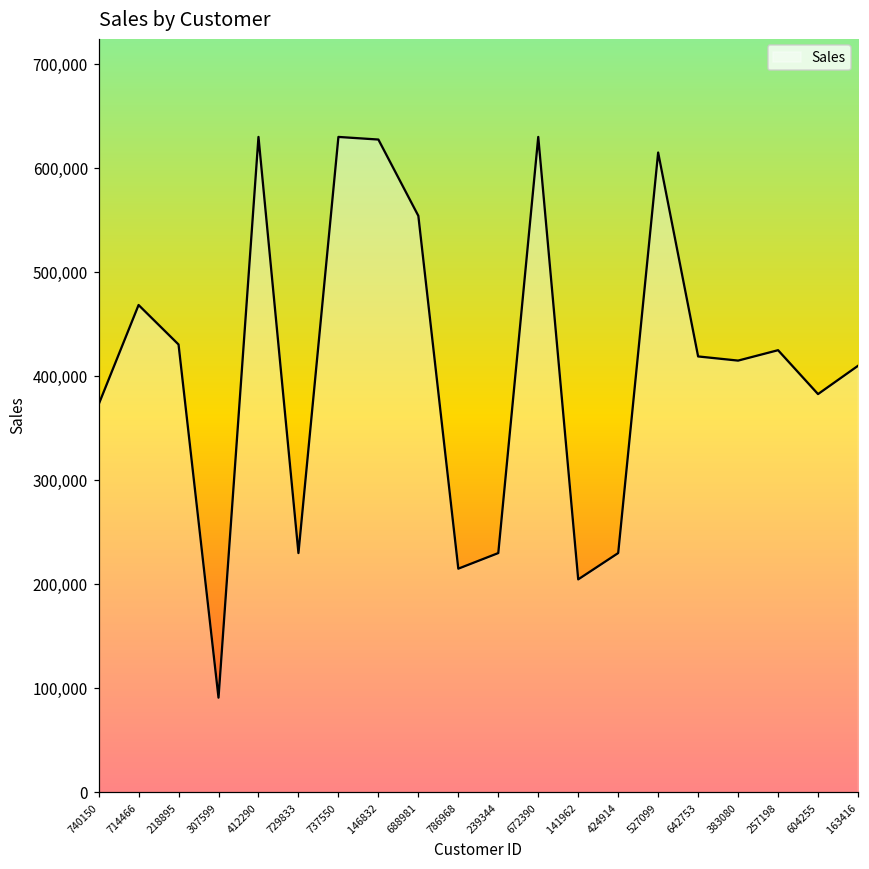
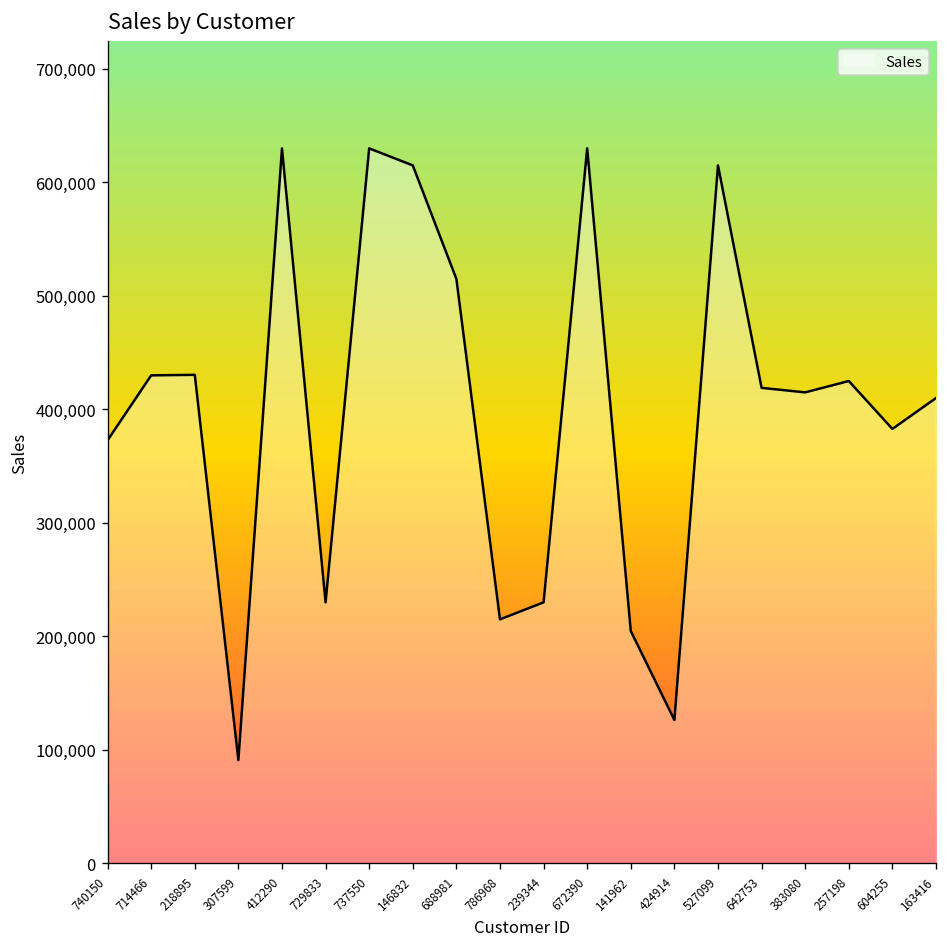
  {
    "740150": "370,000",
-   "714466": "470,000",
+   "714466": "430,000",
    "218895": "430,000",
    "307599": "90,000",
    "412290": "630,000",
    "729833": "230,000",
    "737550": "630,000",
-   "146832": "630,000",
-   "688981": "550,000",
+   "146832": "620,000",
+   "688981": "520,000",
    "786968": "220,000",
    "239344": "230,000",
    "672390": "630,000",
    "141962": "200,000",
-   "424914": "230,000",
+   "424914": "130,000",
    "527099": "620,000",
    "642753": "420,000",
    "383080": "420,000",
    "257198": "430,000",
    "604255": "380,000",
    "163416": "410,000"
  }
